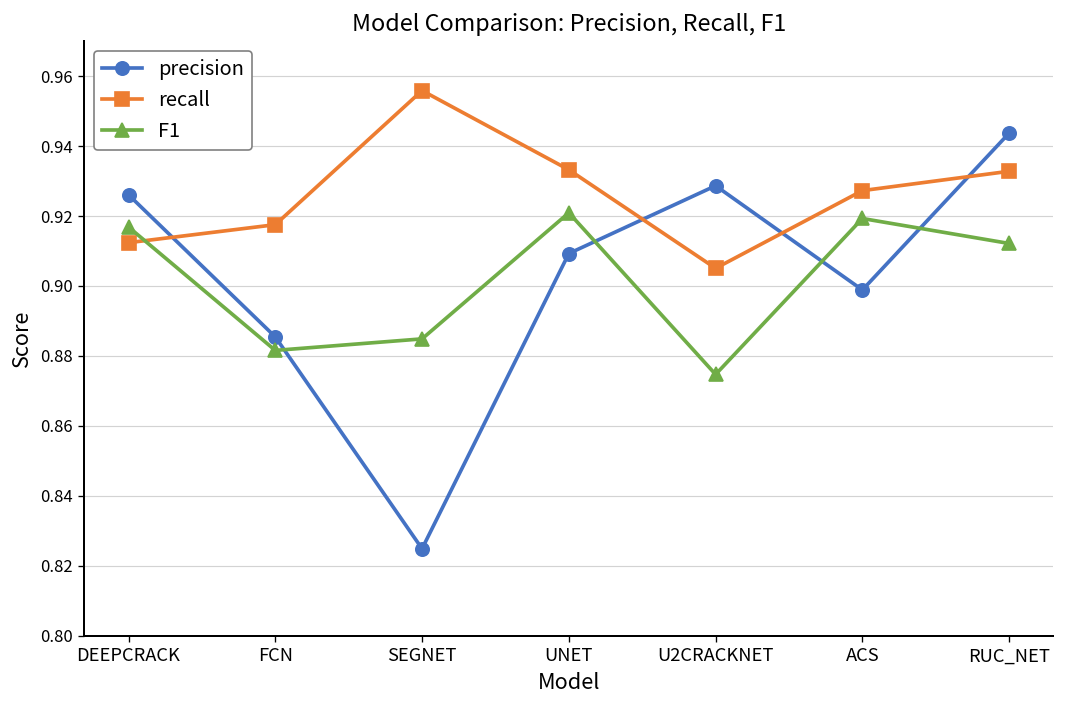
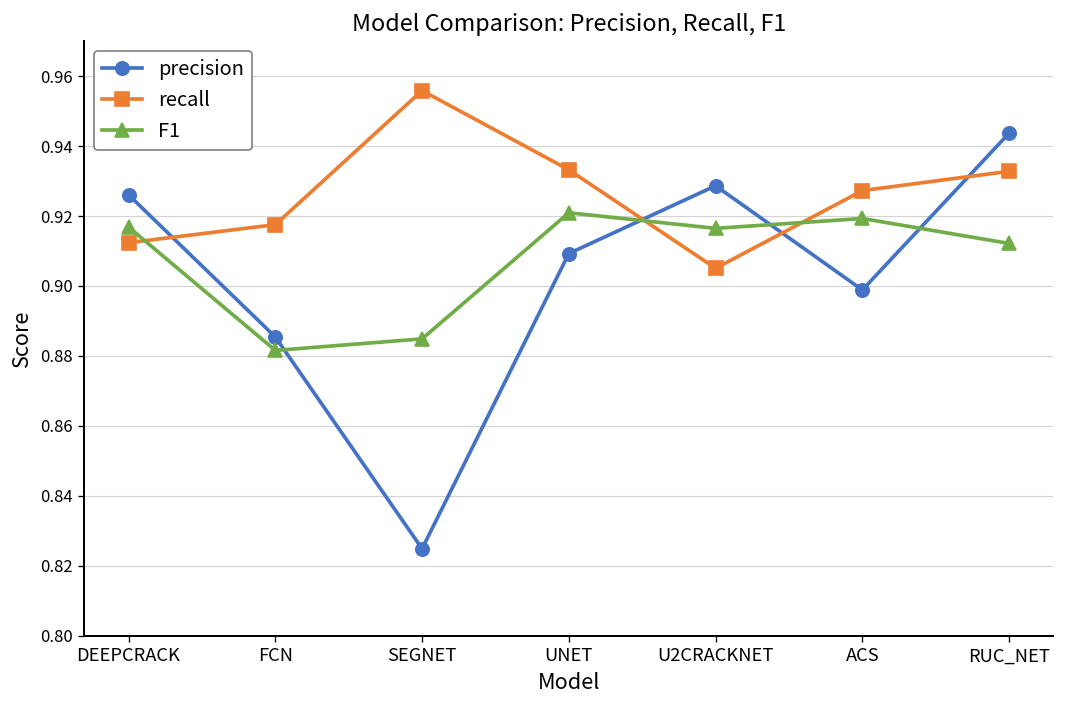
  {
    "precision": {
      "DEEPCRACK": 0.926,
      "FCN": 0.885,
      "SEGNET": 0.825,
      "UNET": 0.909,
      "U2CRACKNET": 0.929,
      "ACS": 0.899,
      "RUC_NET": 0.944
    },
    "recall": {
      "DEEPCRACK": 0.912,
      "FCN": 0.918,
      "SEGNET": 0.956,
      "UNET": 0.933,
      "U2CRACKNET": 0.905,
      "ACS": 0.927,
      "RUC_NET": 0.933
    },
    "F1": {
      "DEEPCRACK": 0.917,
      "FCN": 0.882,
      "SEGNET": 0.885,
      "UNET": 0.921,
-     "U2CRACKNET": 0.875,
+     "U2CRACKNET": 0.916,
      "ACS": 0.919,
      "RUC_NET": 0.912
    }
  }
